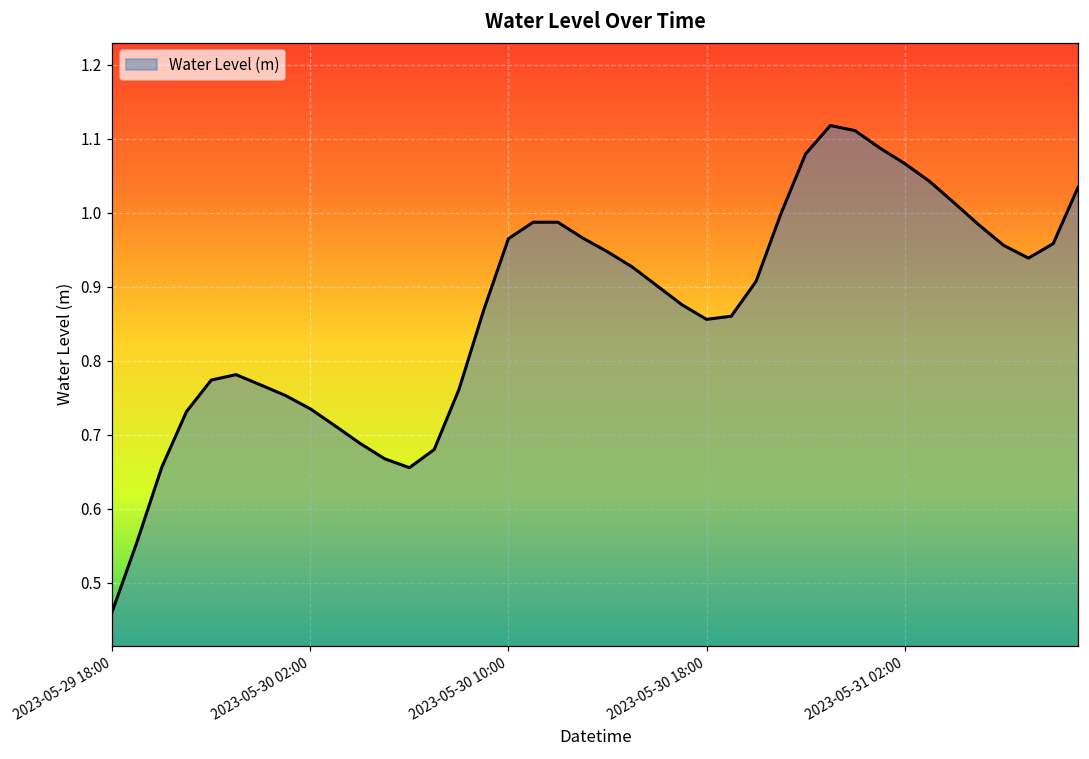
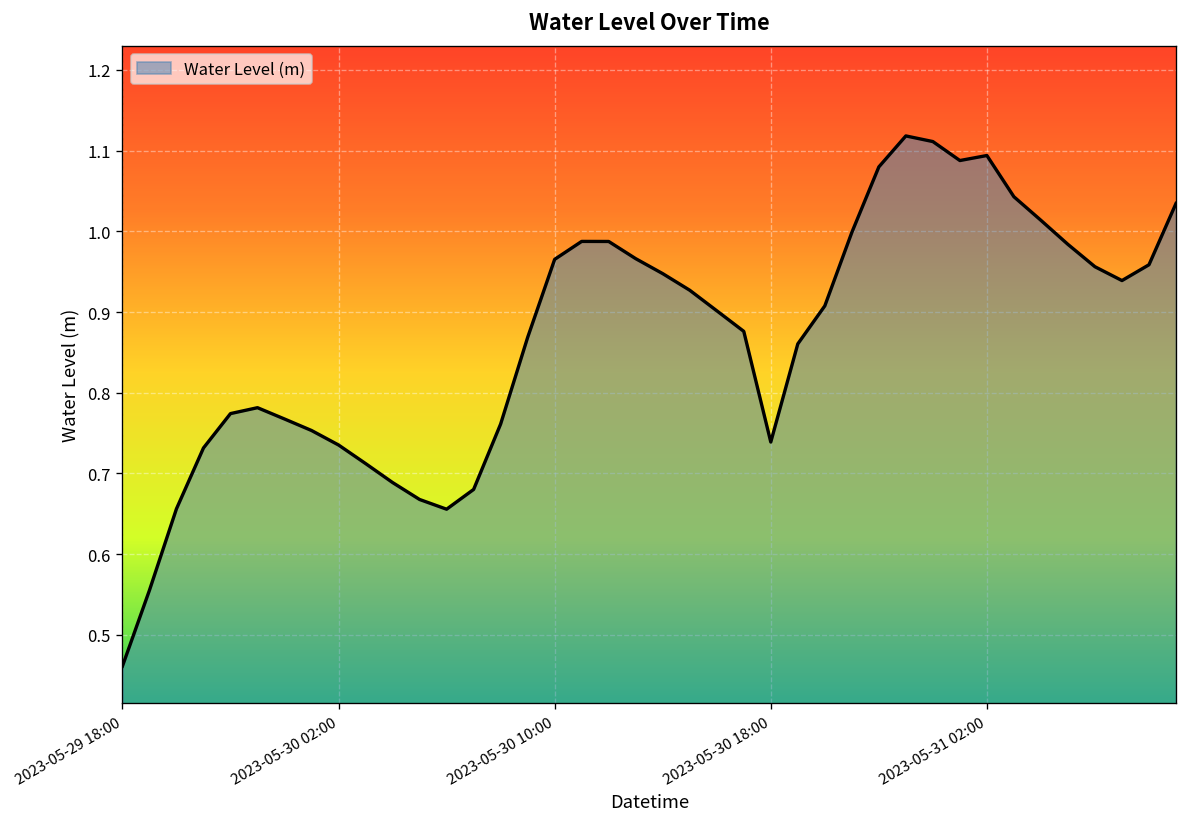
  {
    "2023-05-29 18:00": 0.46,
    "2023-05-30 02:00": 0.74,
    "2023-05-30 10:00": 0.97,
-   "2023-05-30 18:00": 0.86,
-   "2023-05-31 02:00": 1.07
+   "2023-05-30 18:00": 0.74,
+   "2023-05-31 02:00": 1.09
  }
